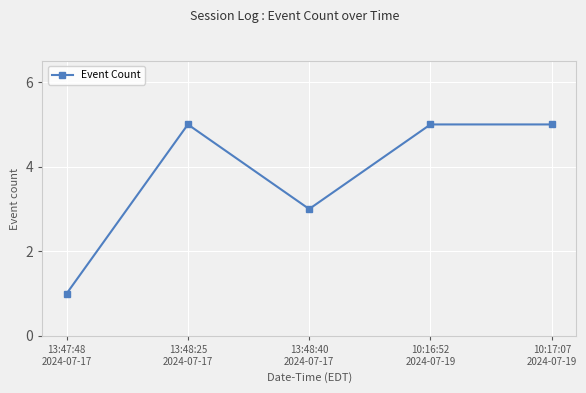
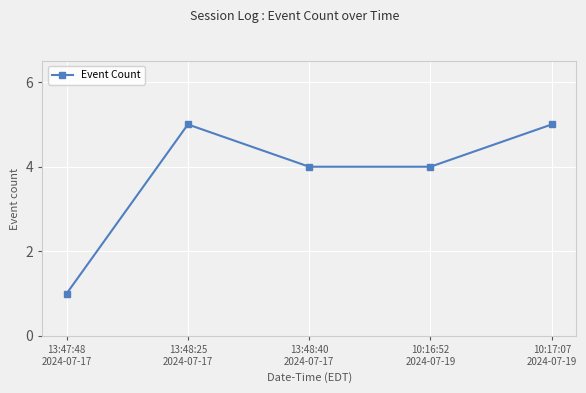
  {
    "13:47:48 2024-07-17": 1,
    "13:48:25 2024-07-17": 5,
-   "13:48:40 2024-07-17": 3,
-   "10:16:52 2024-07-19": 5,
+   "13:48:40 2024-07-17": 4,
+   "10:16:52 2024-07-19": 4,
    "10:17:07 2024-07-19": 5
  }
